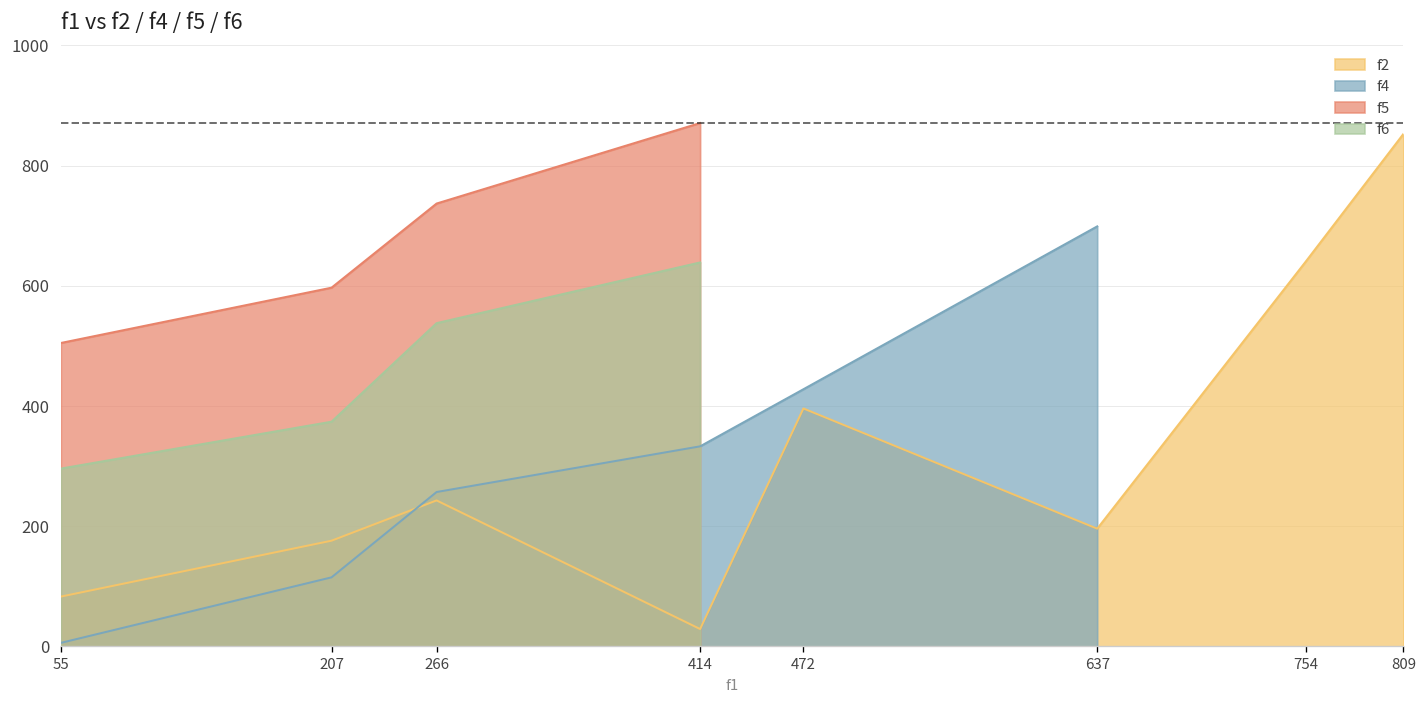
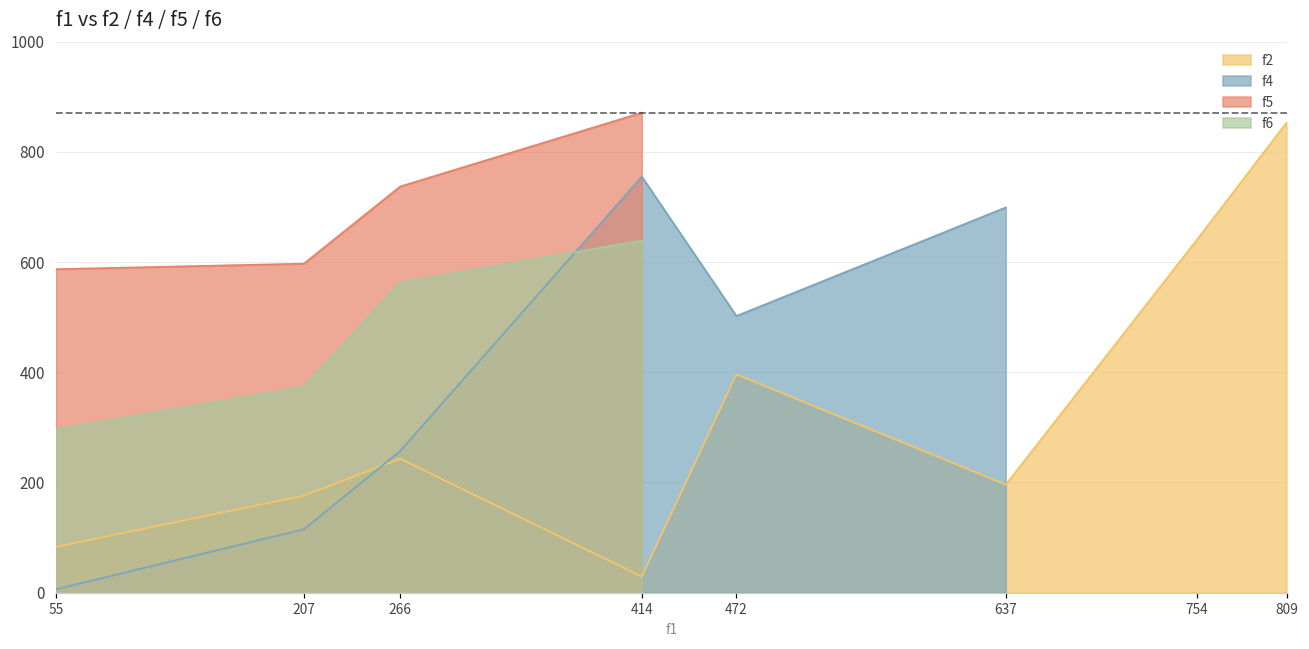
  {
    "f2": {
      "55": 80,
      "207": 180,
      "266": 240,
      "414": 30,
      "472": 400,
      "637": 200,
      "754": 640,
      "809": 850
    },
    "f4": {
      "55": 10,
      "207": 120,
      "266": 260,
-     "414": 330,
-     "472": 430,
+     "414": 760,
+     "472": 500,
      "637": 700
    },
    "f5": {
-     "55": 510,
+     "55": 590,
      "207": 600,
      "266": 740,
      "414": 870
    },
    "f6": {
      "55": 300,
      "207": 370,
-     "266": 540,
+     "266": 560,
      "414": 640
    }
  }
